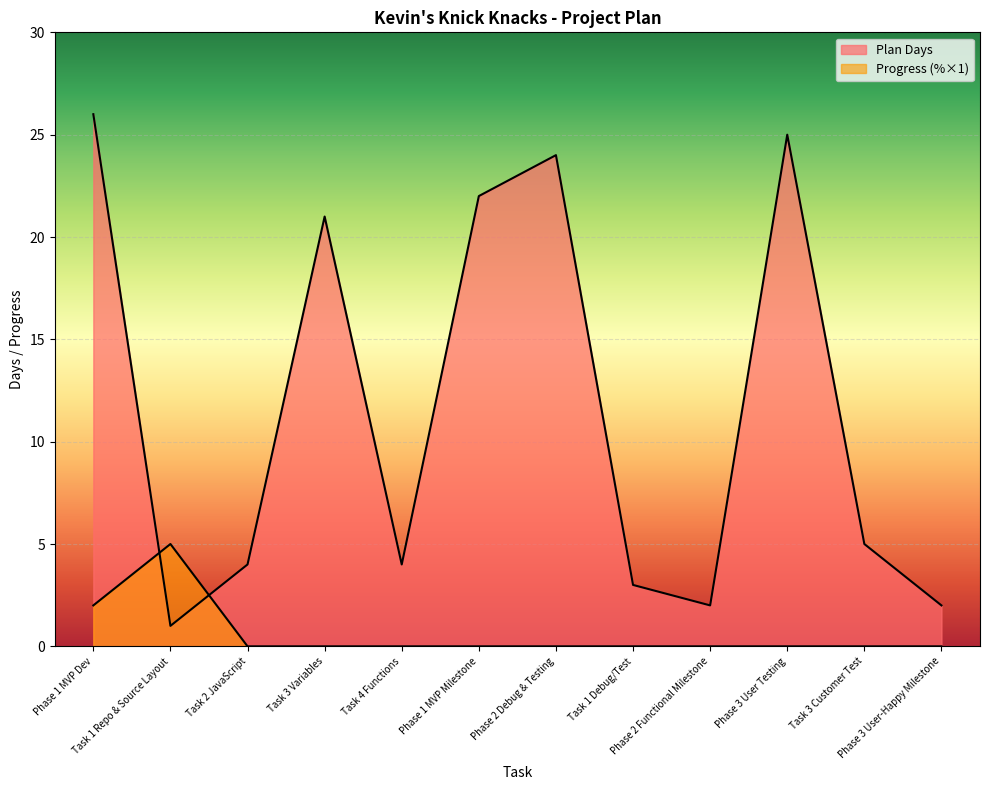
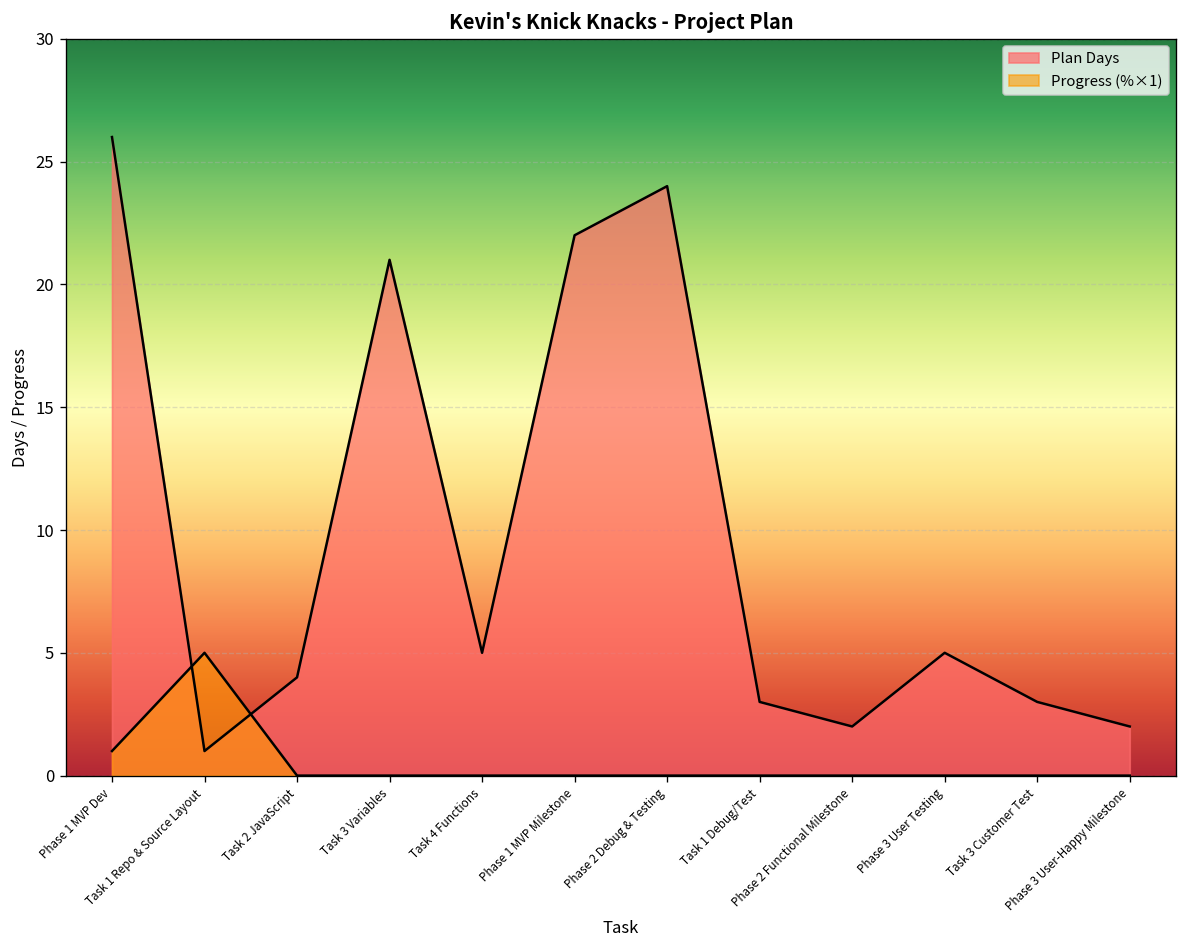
  {
    "Plan Days": {
      "Phase 1 MVP Dev": 26,
      "Task 1 Repo & Source Layout": 1,
      "Task 2 JavaScript": 4,
      "Task 3 Variables": 21,
-     "Task 4 Functions": 4,
+     "Task 4 Functions": 5,
      "Phase 1 MVP Milestone": 22,
      "Phase 2 Debug & Testing": 24,
      "Task 1 Debug/Test": 3,
      "Phase 2 Functional Milestone": 2,
-     "Phase 3 User Testing": 25,
-     "Task 3 Customer Test": 5,
+     "Phase 3 User Testing": 5,
+     "Task 3 Customer Test": 3,
      "Phase 3 User-Happy Milestone": 2
    },
    "Progress (%×1)": {
-     "Phase 1 MVP Dev": 2.0,
+     "Phase 1 MVP Dev": 1.0,
      "Task 1 Repo & Source Layout": 5.0,
      "Task 2 JavaScript": 0.0,
      "Task 3 Variables": 0.0,
      "Task 4 Functions": 0.0,
      "Phase 1 MVP Milestone": 0.0,
      "Phase 2 Debug & Testing": 0.0,
      "Task 1 Debug/Test": 0.0,
      "Phase 2 Functional Milestone": 0.0,
      "Phase 3 User Testing": 0.0,
      "Task 3 Customer Test": 0.0,
      "Phase 3 User-Happy Milestone": 0.0
    }
  }
